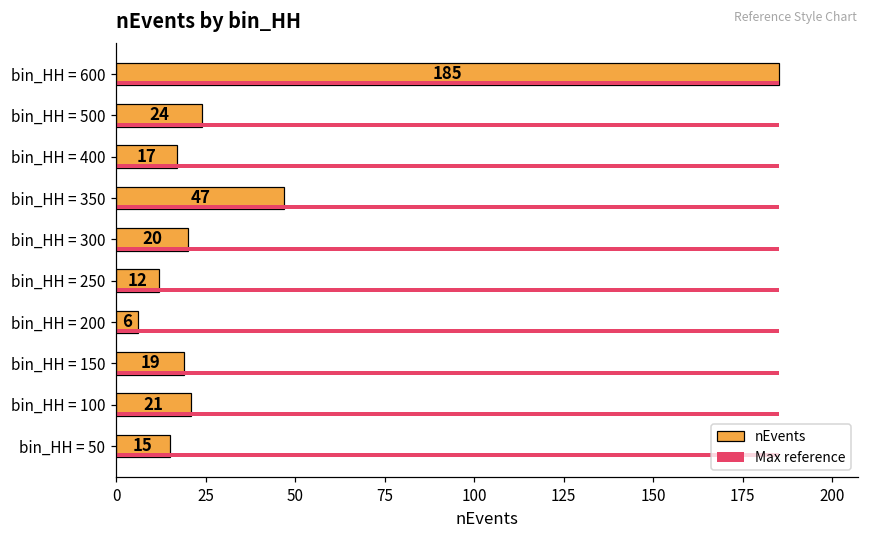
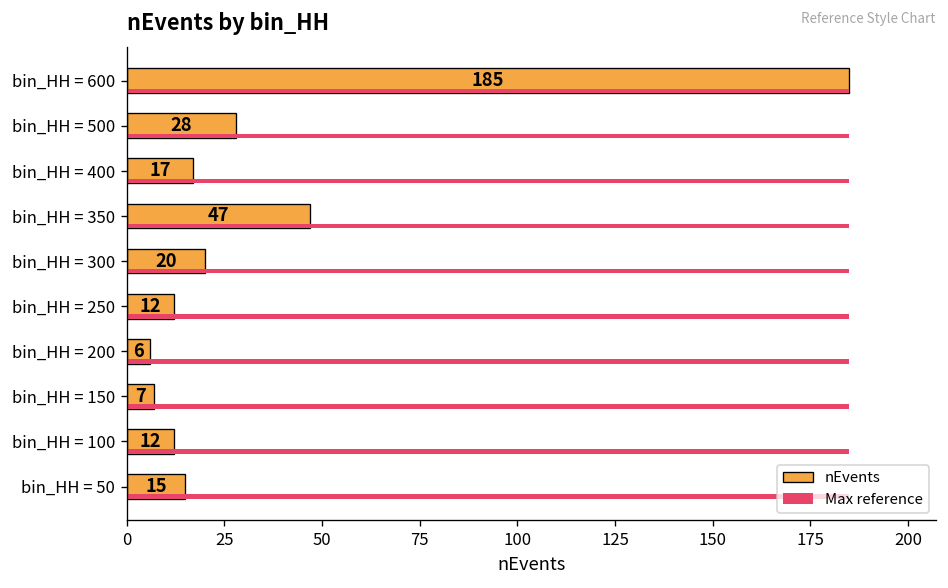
  {
    "nEvents": {
      "bin_HH = 600": 185,
-     "bin_HH = 500": 24,
+     "bin_HH = 500": 28,
      "bin_HH = 400": 17,
      "bin_HH = 350": 47,
      "bin_HH = 300": 20,
      "bin_HH = 250": 12,
      "bin_HH = 200": 6,
-     "bin_HH = 150": 19,
-     "bin_HH = 100": 21,
+     "bin_HH = 150": 7,
+     "bin_HH = 100": 12,
      "bin_HH = 50": 15
    },
    "Max reference": {
      "bin_HH = 600": 185,
      "bin_HH = 500": 185,
      "bin_HH = 400": 185,
      "bin_HH = 350": 185,
      "bin_HH = 300": 185,
      "bin_HH = 250": 185,
      "bin_HH = 200": 185,
      "bin_HH = 150": 185,
      "bin_HH = 100": 185
    }
  }
